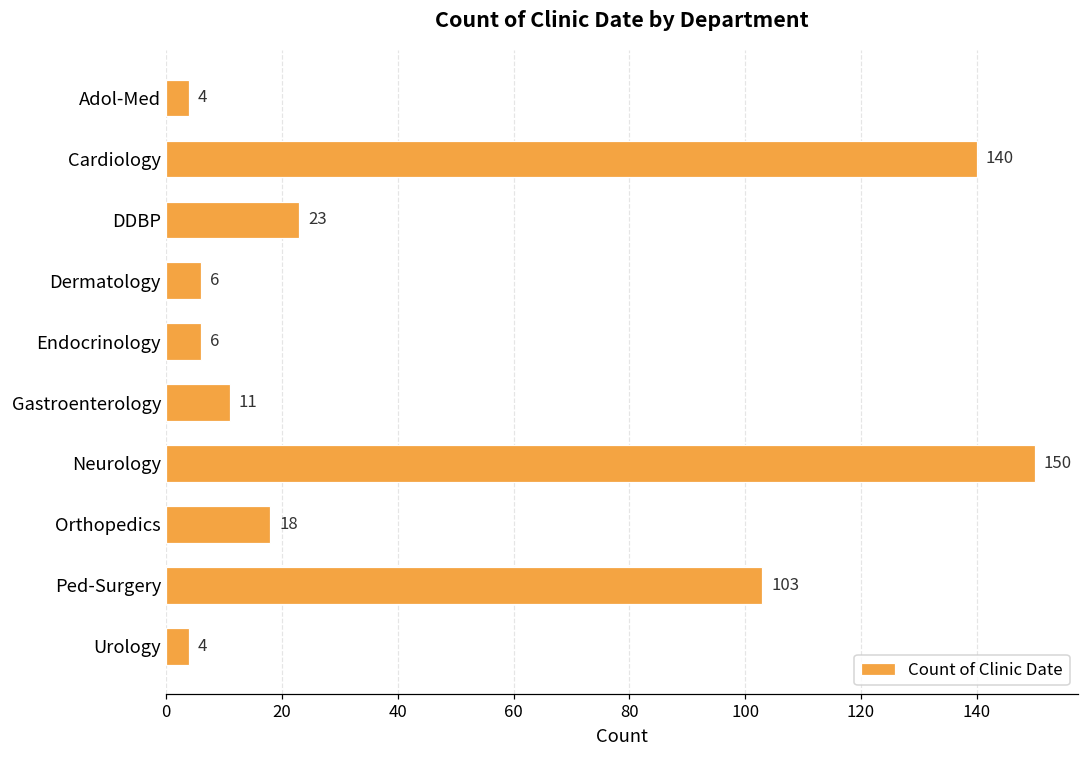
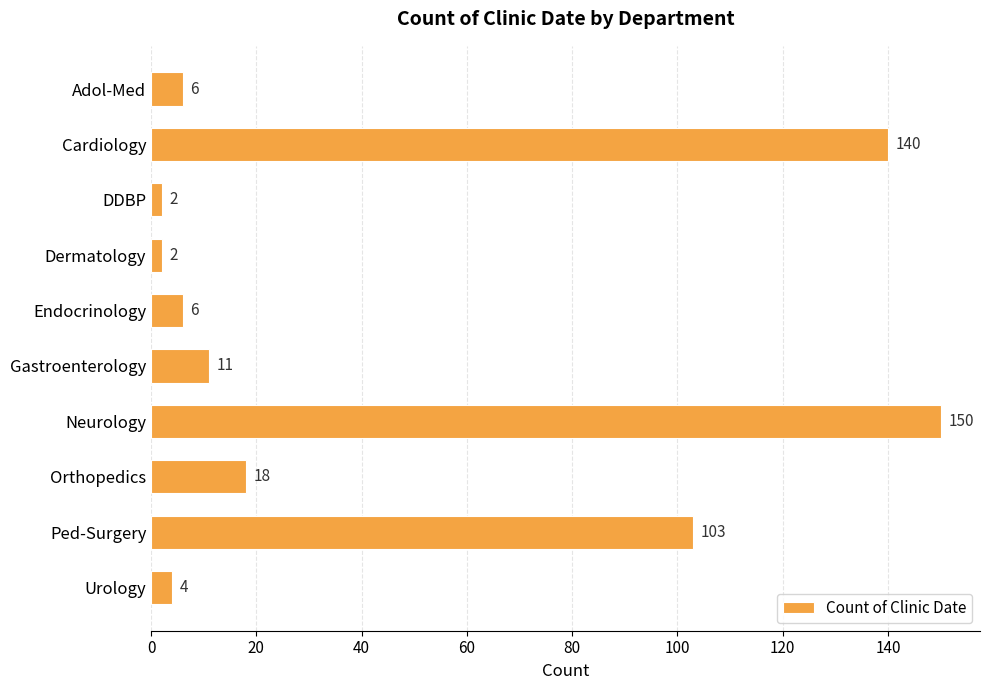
  {
-   "Adol-Med": 4,
+   "Adol-Med": 6,
    "Cardiology": 140,
-   "DDBP": 23,
-   "Dermatology": 6,
+   "DDBP": 2,
+   "Dermatology": 2,
    "Endocrinology": 6,
    "Gastroenterology": 11,
    "Neurology": 150,
    "Orthopedics": 18,
    "Ped-Surgery": 103,
    "Urology": 4
  }
